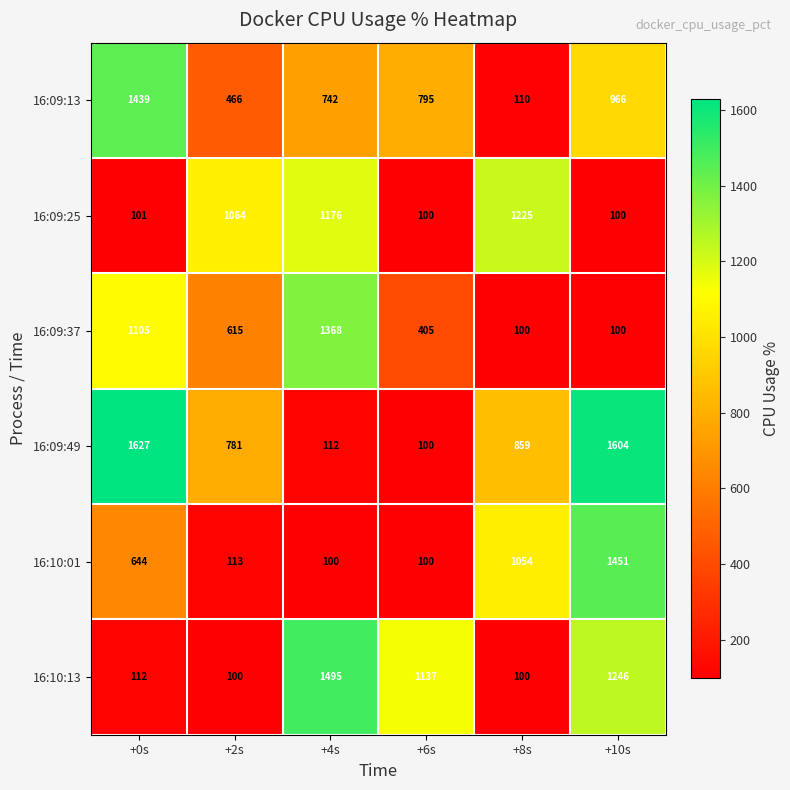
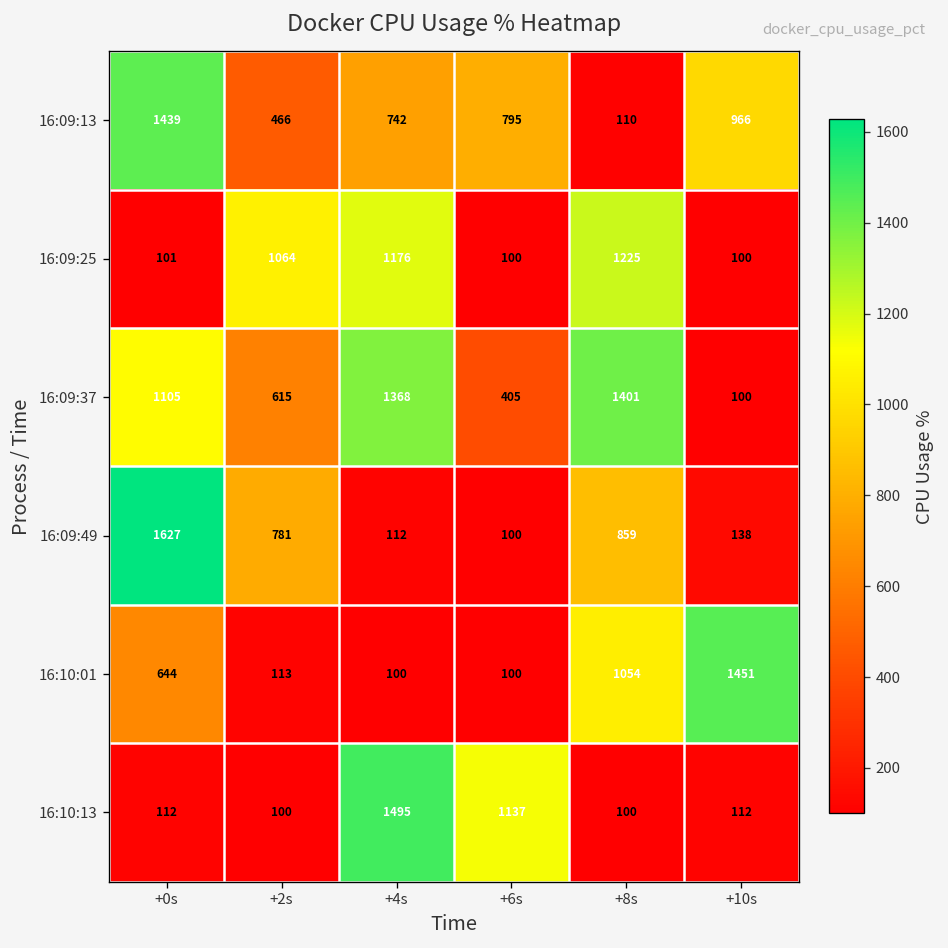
  {
    "16:09:13": {
      "+0s": 1439,
      "+2s": 466,
      "+4s": 742,
      "+6s": 795,
      "+8s": 110,
      "+10s": 966
    },
    "16:09:25": {
      "+0s": 101,
      "+2s": 1064,
      "+4s": 1176,
      "+6s": 100,
      "+8s": 1225,
      "+10s": 100
    },
    "16:09:37": {
      "+0s": 1105,
      "+2s": 615,
      "+4s": 1368,
      "+6s": 405,
-     "+8s": 100,
+     "+8s": 1401,
      "+10s": 100
    },
    "16:09:49": {
      "+0s": 1627,
      "+2s": 781,
      "+4s": 112,
      "+6s": 100,
      "+8s": 859,
-     "+10s": 1604
+     "+10s": 138
    },
    "16:10:01": {
      "+0s": 644,
      "+2s": 113,
      "+4s": 100,
      "+6s": 100,
      "+8s": 1054,
      "+10s": 1451
    },
    "16:10:13": {
      "+0s": 112,
      "+2s": 100,
      "+4s": 1495,
      "+6s": 1137,
      "+8s": 100,
-     "+10s": 1246
+     "+10s": 112
    }
  }
